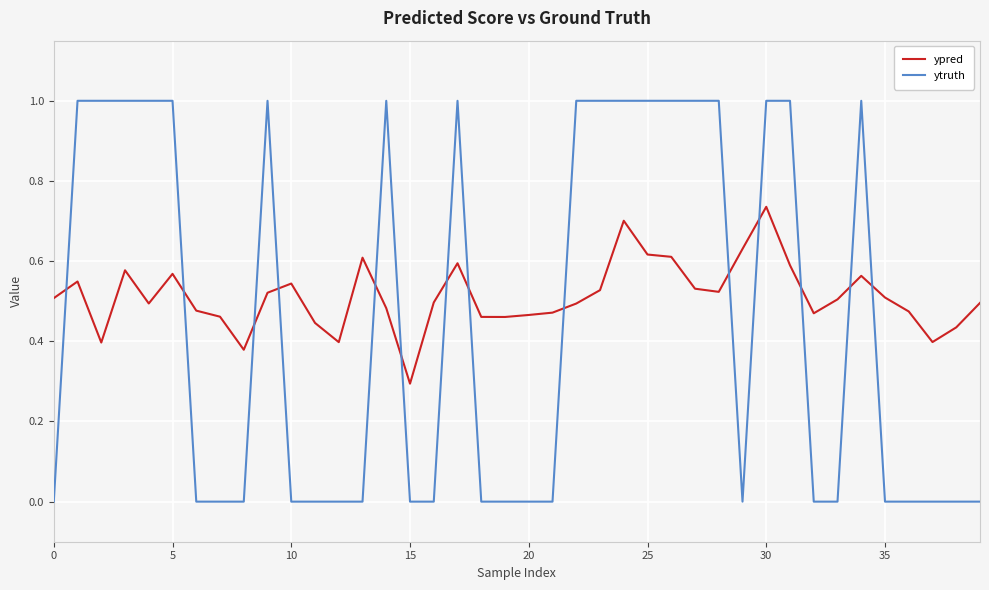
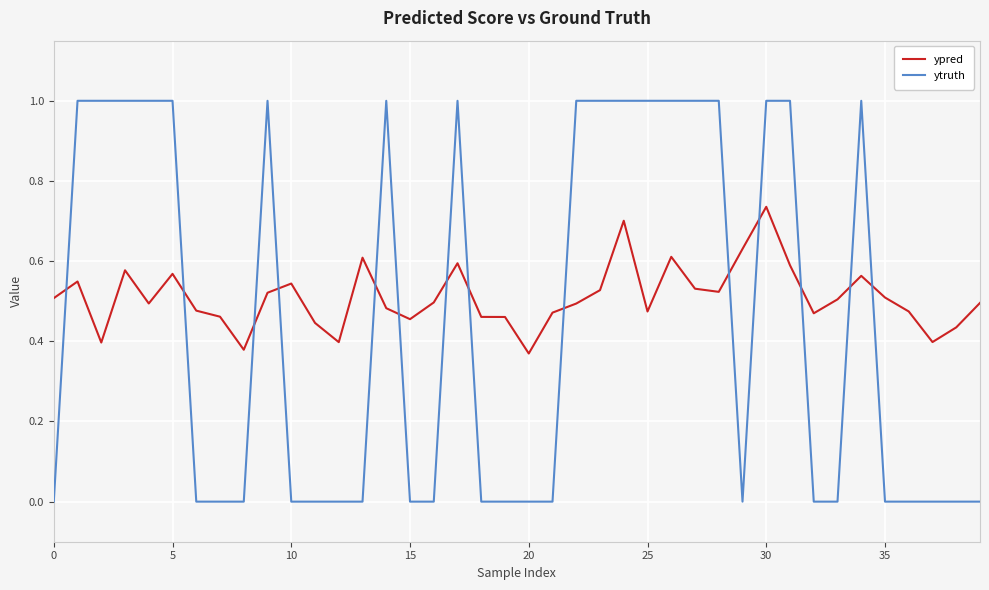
  {
    "ypred": {
      "0": 0.51,
      "5": 0.57,
      "10": 0.54,
-     "15": 0.29,
-     "20": 0.47,
-     "25": 0.62,
+     "15": 0.46,
+     "20": 0.37,
+     "25": 0.47,
      "30": 0.74,
      "35": 0.51
    },
    "ytruth": {
      "0": 0.00,
      "5": 1.00,
      "10": 0.00,
      "15": 0.00,
      "20": 0.00,
      "25": 1.00,
      "30": 1.00,
      "35": 0.00
    }
  }
